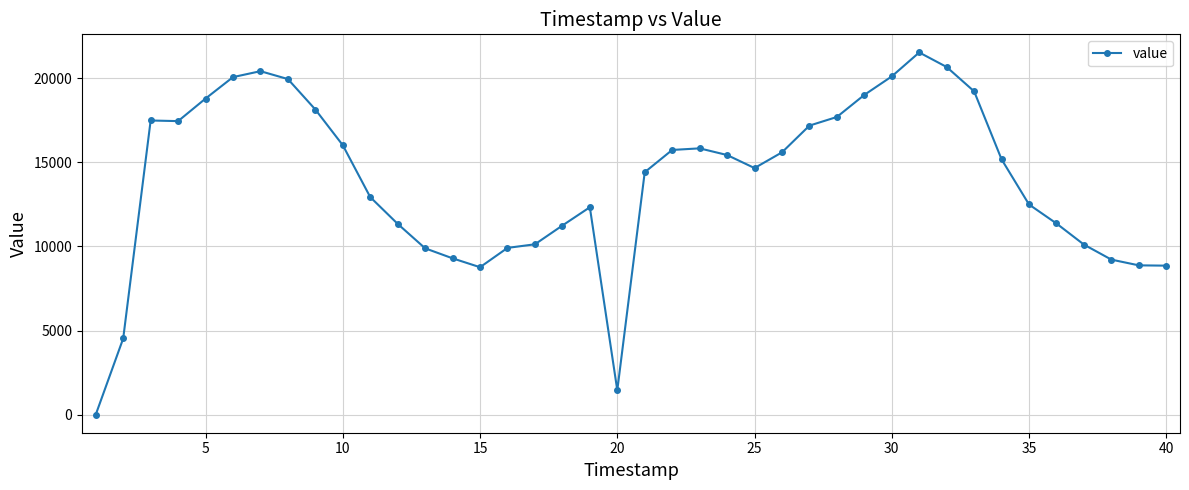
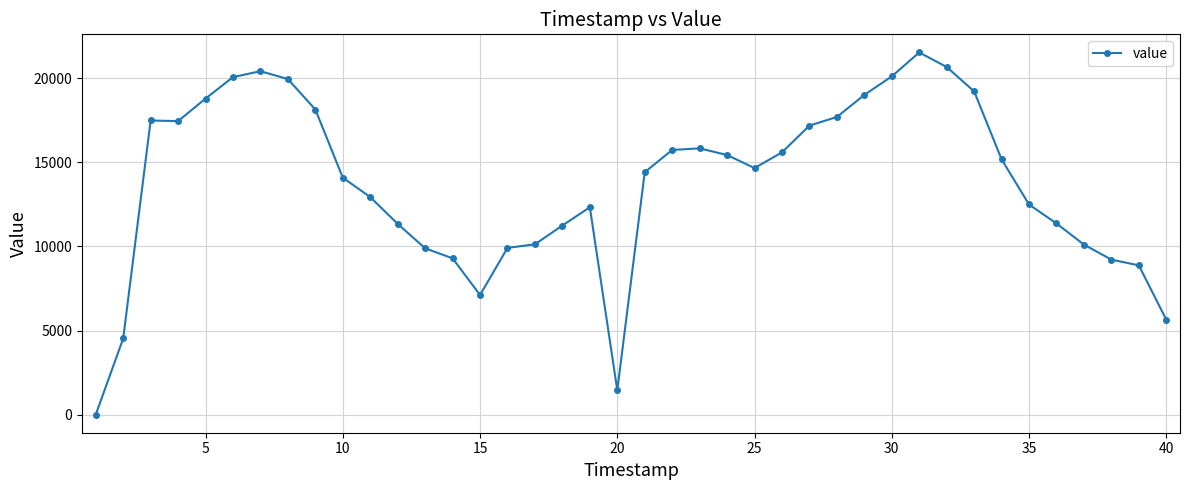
  {
    "5": 18800,
-   "10": 16000,
-   "15": 8800,
+   "10": 14100,
+   "15": 7100,
    "20": 1500,
    "25": 14700,
    "30": 20100,
    "35": 12500,
-   "40": 8900
+   "40": 5600
  }
